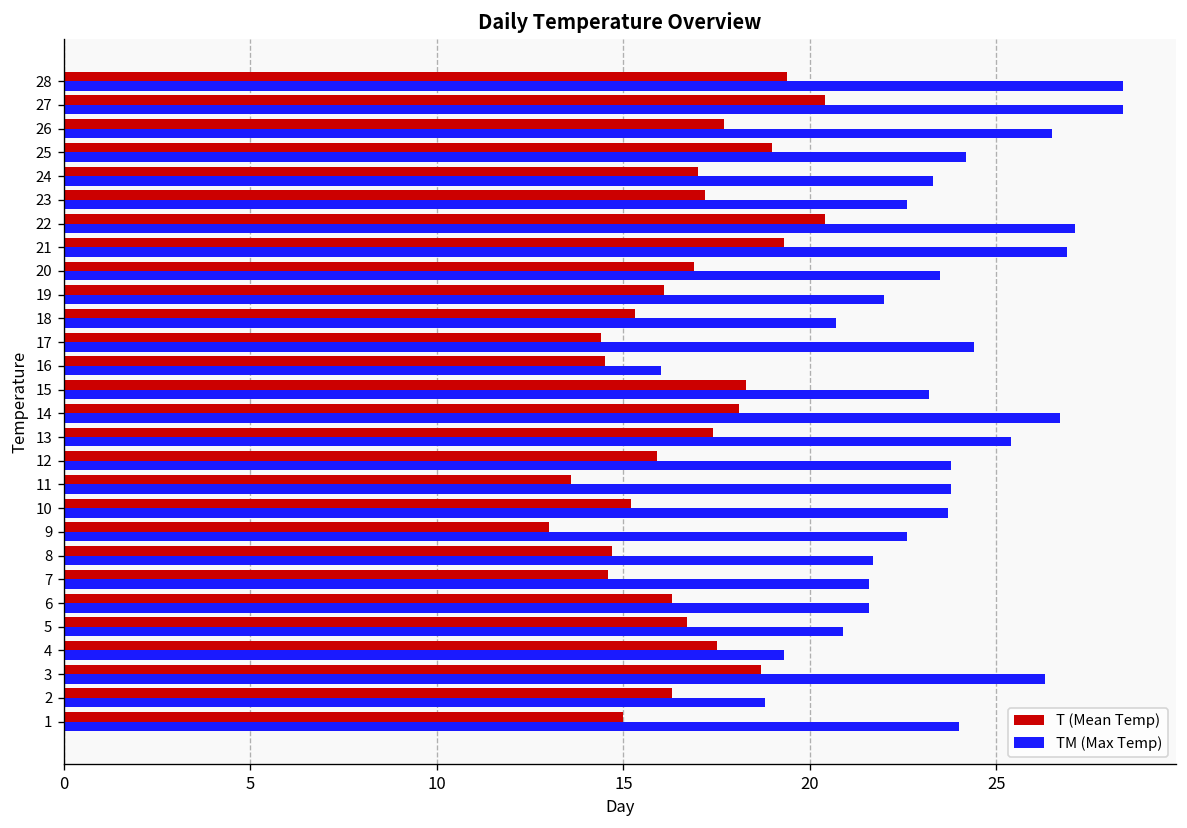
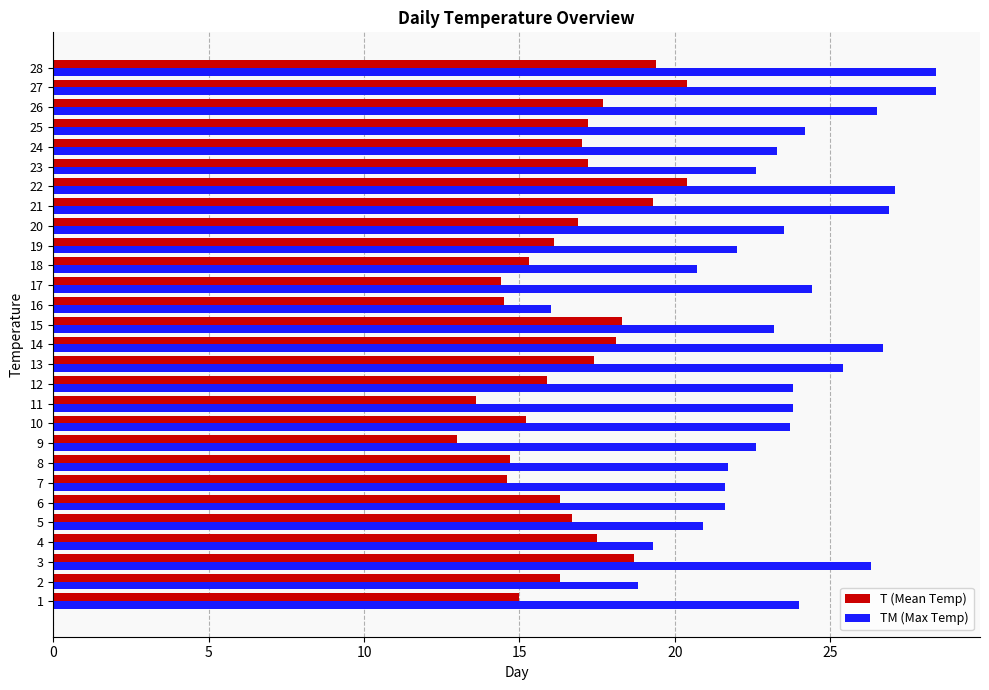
  {
    "T (Mean Temp)": {
      "28": 19.4,
      "27": 20.4,
      "26": 17.7,
-     "25": 19.0,
+     "25": 17.2,
      "24": 17.0,
      "23": 17.2,
      "22": 20.4,
      "21": 19.3,
      "20": 16.9,
      "19": 16.1,
      "18": 15.3,
      "17": 14.4,
      "16": 14.5,
      "15": 18.3,
      "14": 18.1,
      "13": 17.4,
      "12": 15.9,
      "11": 13.6,
      "10": 15.2,
      "9": 13.0,
      "8": 14.7,
      "7": 14.6,
      "6": 16.3,
      "5": 16.7,
      "4": 17.5,
      "3": 18.7,
      "2": 16.3,
      "1": 15.0
    },
    "TM (Max Temp)": {
      "28": 28.4,
      "27": 28.4,
      "26": 26.5,
      "25": 24.2,
      "24": 23.3,
      "23": 22.6,
      "22": 27.1,
      "21": 26.9,
      "20": 23.5,
      "19": 22.0,
      "18": 20.7,
      "17": 24.4,
      "16": 16.0,
      "15": 23.2,
      "14": 26.7,
      "13": 25.4,
      "12": 23.8,
      "11": 23.8,
      "10": 23.7,
      "9": 22.6,
      "8": 21.7,
      "7": 21.6,
      "6": 21.6,
      "5": 20.9,
      "4": 19.3,
      "3": 26.3,
      "2": 18.8,
      "1": 24.0
    }
  }
